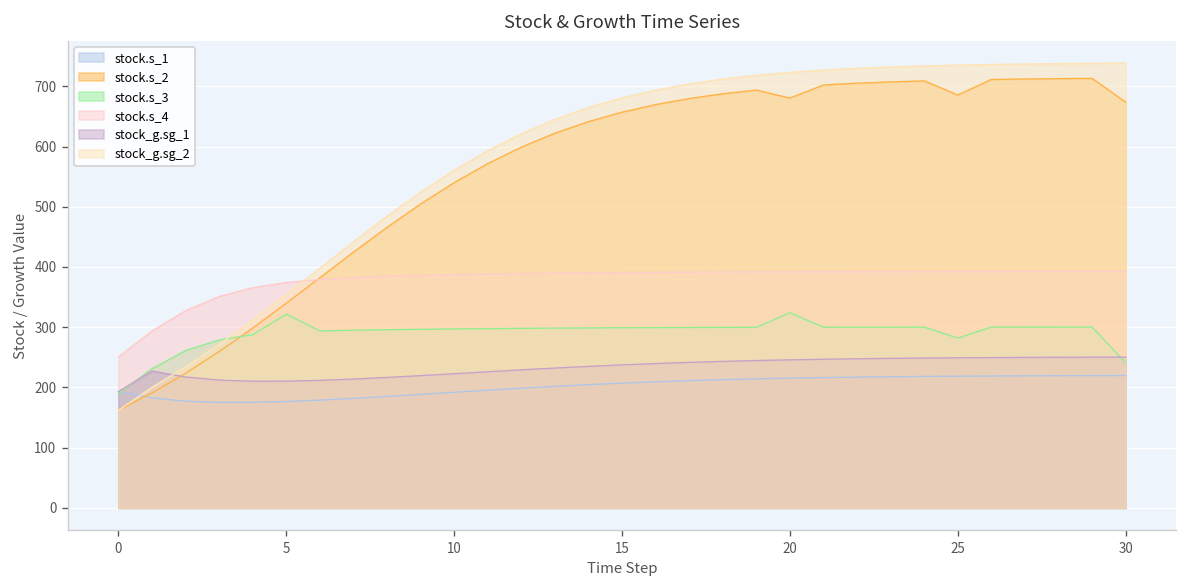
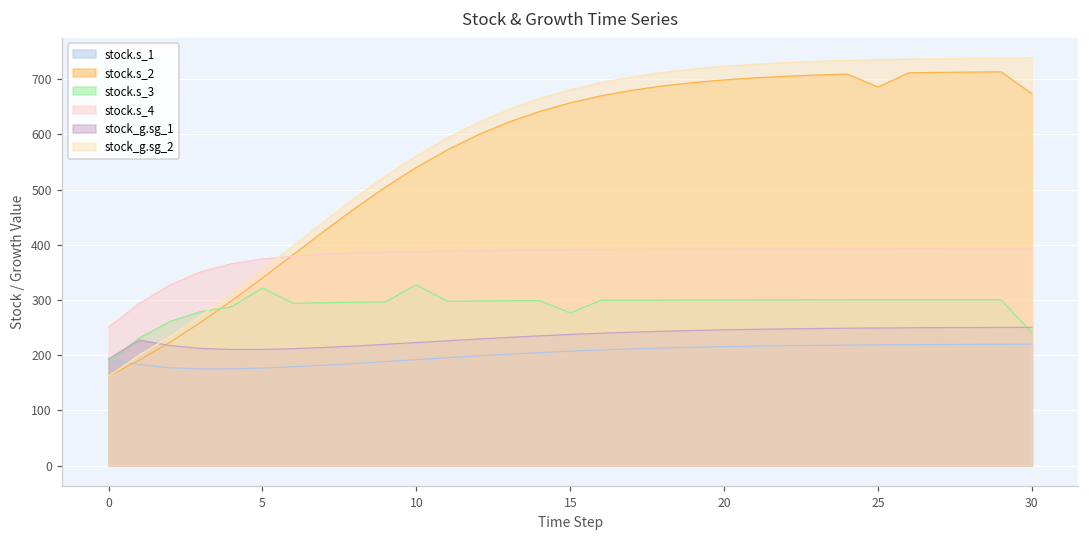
  {
    "stock.s_2": {
      "5": 340,
      "10": 540,
      "15": 660,
-     "20": 680,
+     "20": 700,
      "25": 690,
      "30": 670
    },
    "stock.s_3": {
      "5": 320,
-     "10": 300,
-     "15": 300,
-     "20": 320,
-     "25": 280,
+     "10": 330,
+     "15": 280,
+     "20": 300,
+     "25": 300,
      "30": 240
    }
  }
